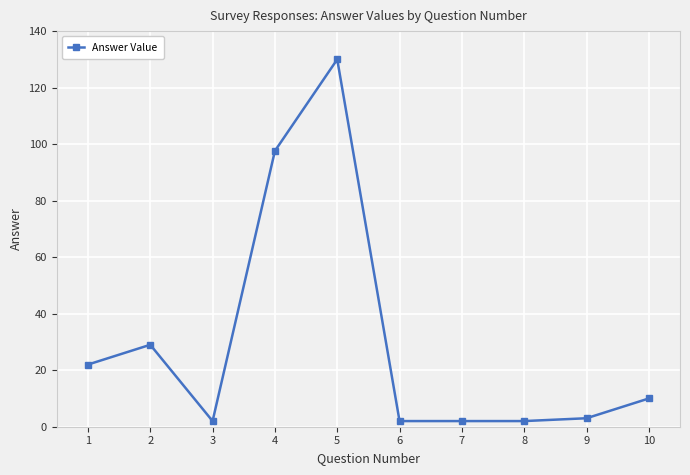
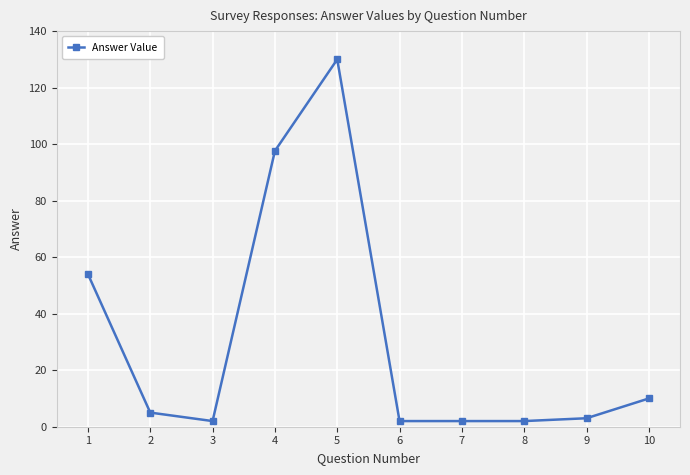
  {
-   "1": 22,
-   "2": 29,
+   "1": 54,
+   "2": 5,
    "3": 2,
    "4": 98,
    "5": 130,
    "6": 2,
    "7": 2,
    "8": 2,
    "9": 3,
    "10": 10
  }
